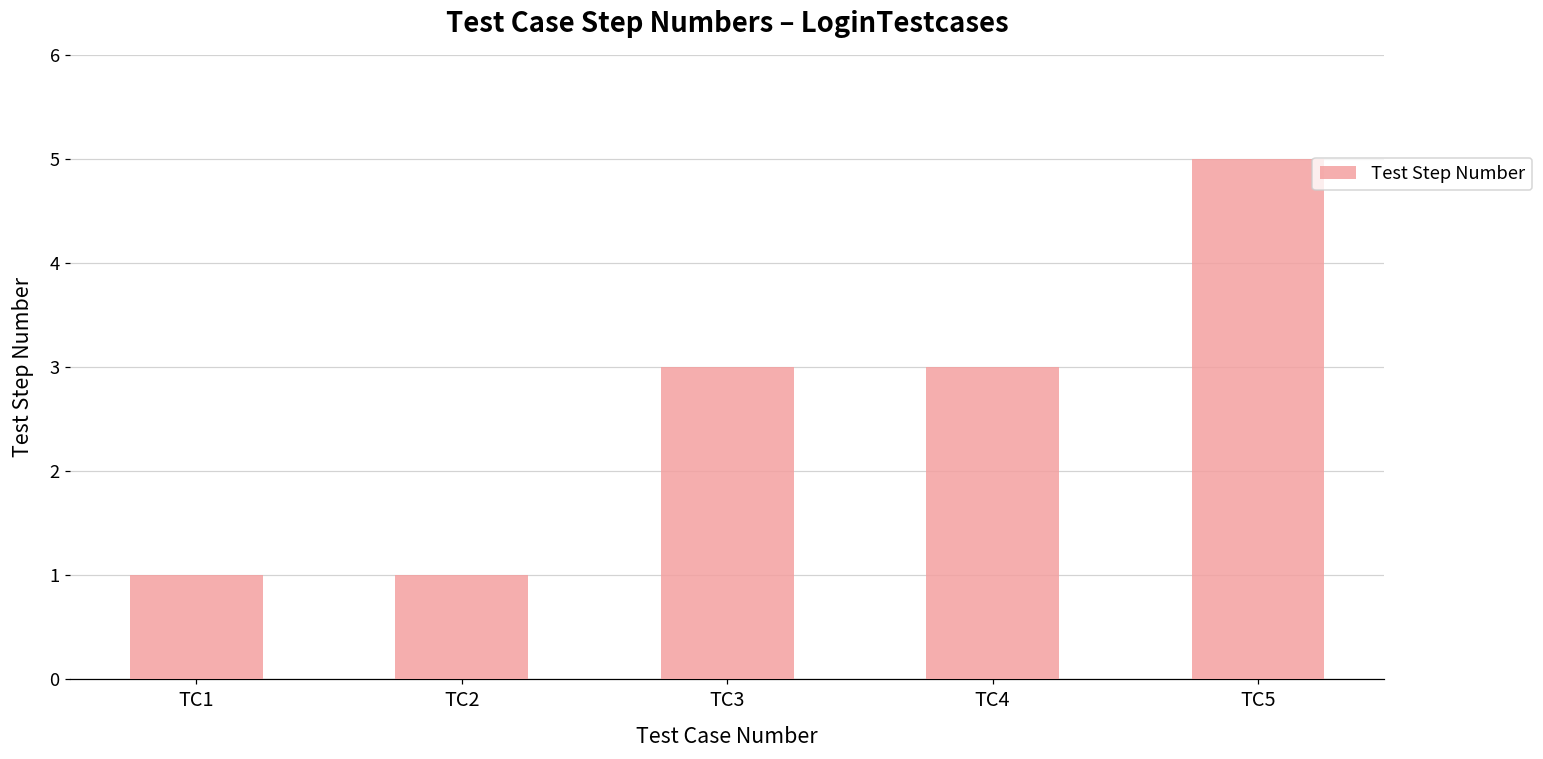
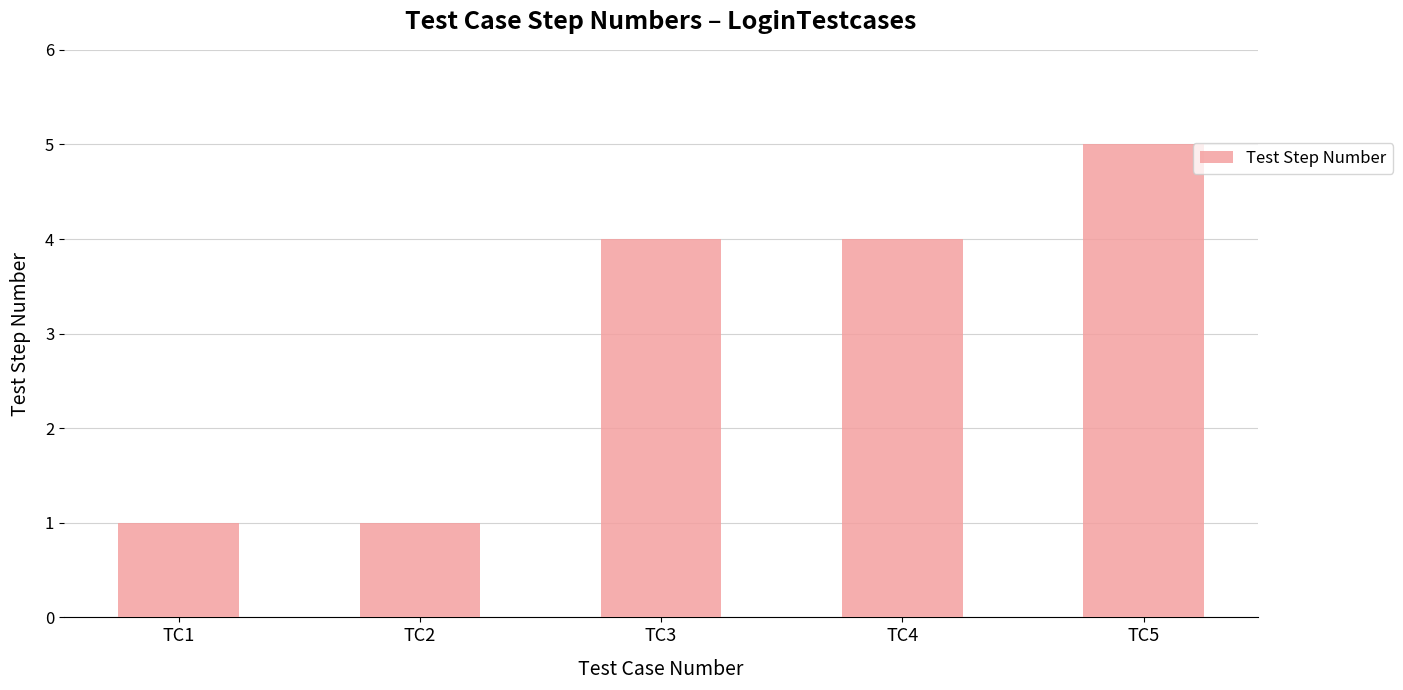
  {
    "TC1": 1,
    "TC2": 1,
-   "TC3": 3,
-   "TC4": 3,
+   "TC3": 4,
+   "TC4": 4,
    "TC5": 5
  }
